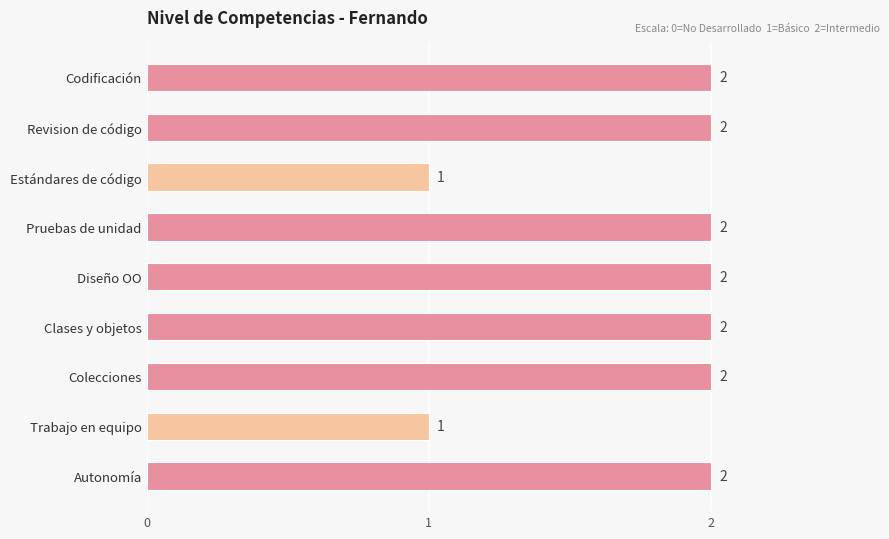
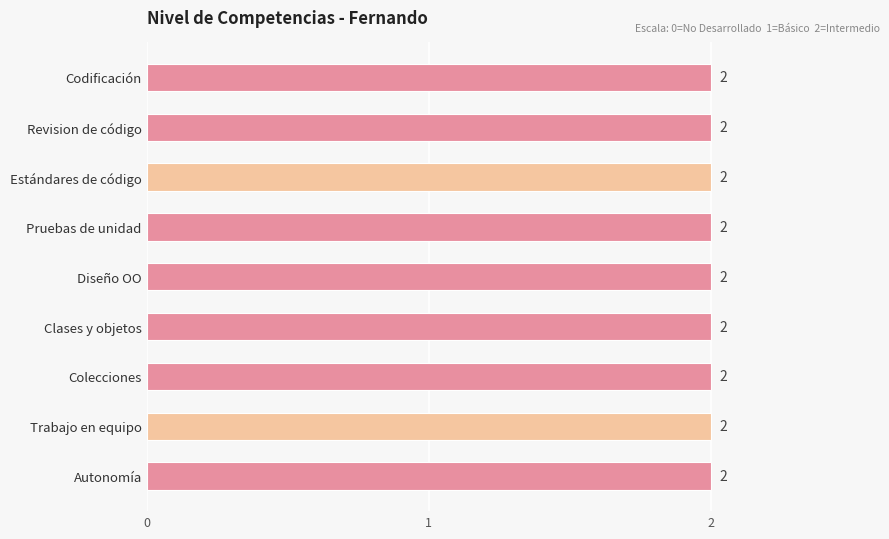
  {
    "Codificación": 2,
    "Revision de código": 2,
-   "Estándares de código": 1,
+   "Estándares de código": 2,
    "Pruebas de unidad": 2,
    "Diseño OO": 2,
    "Clases y objetos": 2,
    "Colecciones": 2,
-   "Trabajo en equipo": 1,
+   "Trabajo en equipo": 2,
    "Autonomía": 2
  }
